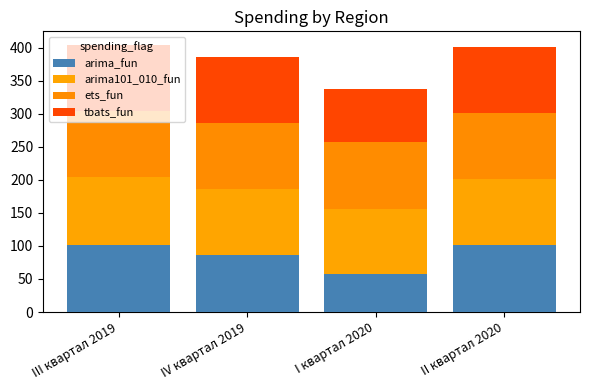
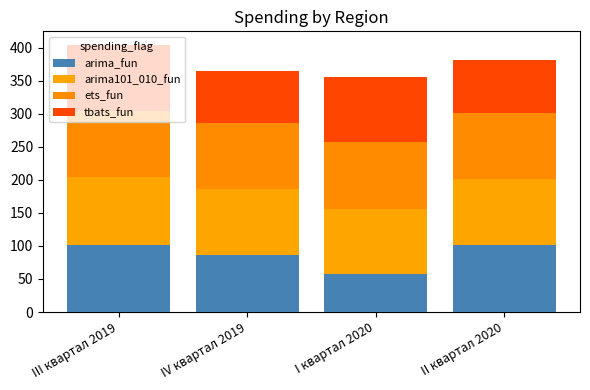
  {
    "arima_fun": {
      "III квартал 2019": 100,
      "IV квартал 2019": 90,
      "I квартал 2020": 60,
      "II квартал 2020": 100
    },
    "tbats_fun": {
-     "IV квартал 2019": 100,
-     "I квартал 2020": 80,
-     "II квартал 2020": 100
+     "IV квартал 2019": 80,
+     "I квартал 2020": 100,
+     "II квартал 2020": 80
    }
  }
